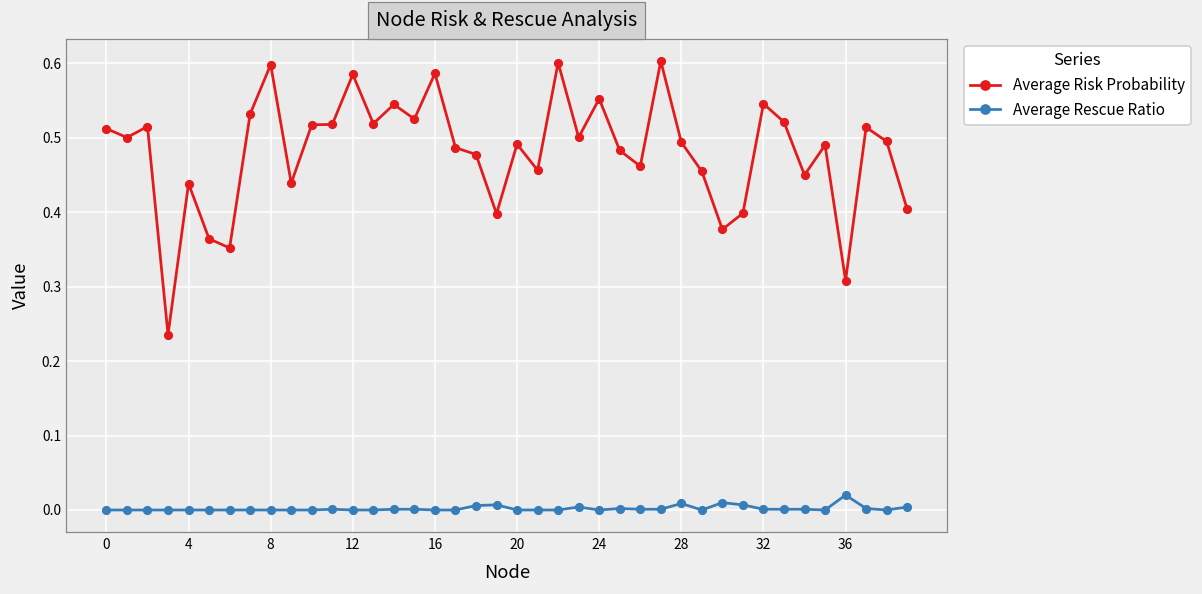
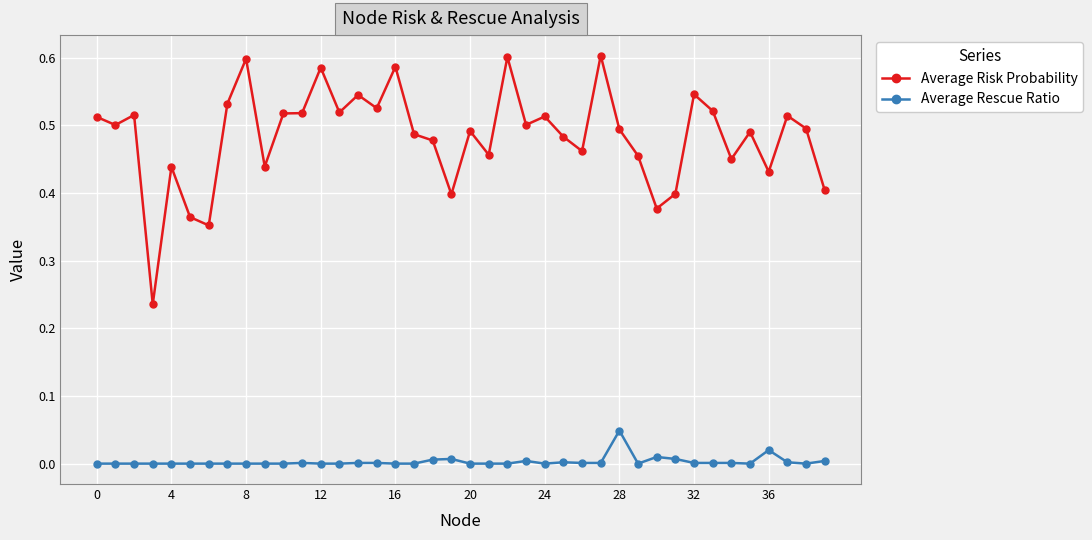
  {
    "Average Risk Probability": {
      "0": 0.51,
      "4": 0.44,
      "8": 0.60,
      "12": 0.59,
      "16": 0.59,
      "20": 0.49,
-     "24": 0.55,
+     "24": 0.51,
      "28": 0.49,
      "32": 0.55,
-     "36": 0.31
+     "36": 0.43
    },
    "Average Rescue Ratio": {
      "0": 0.00,
      "4": 0.00,
      "8": 0.00,
      "12": 0.00,
      "16": 0.00,
      "20": 0.00,
      "24": 0.00,
-     "28": 0.01,
+     "28": 0.05,
      "32": 0.00,
      "36": 0.02
    }
  }
